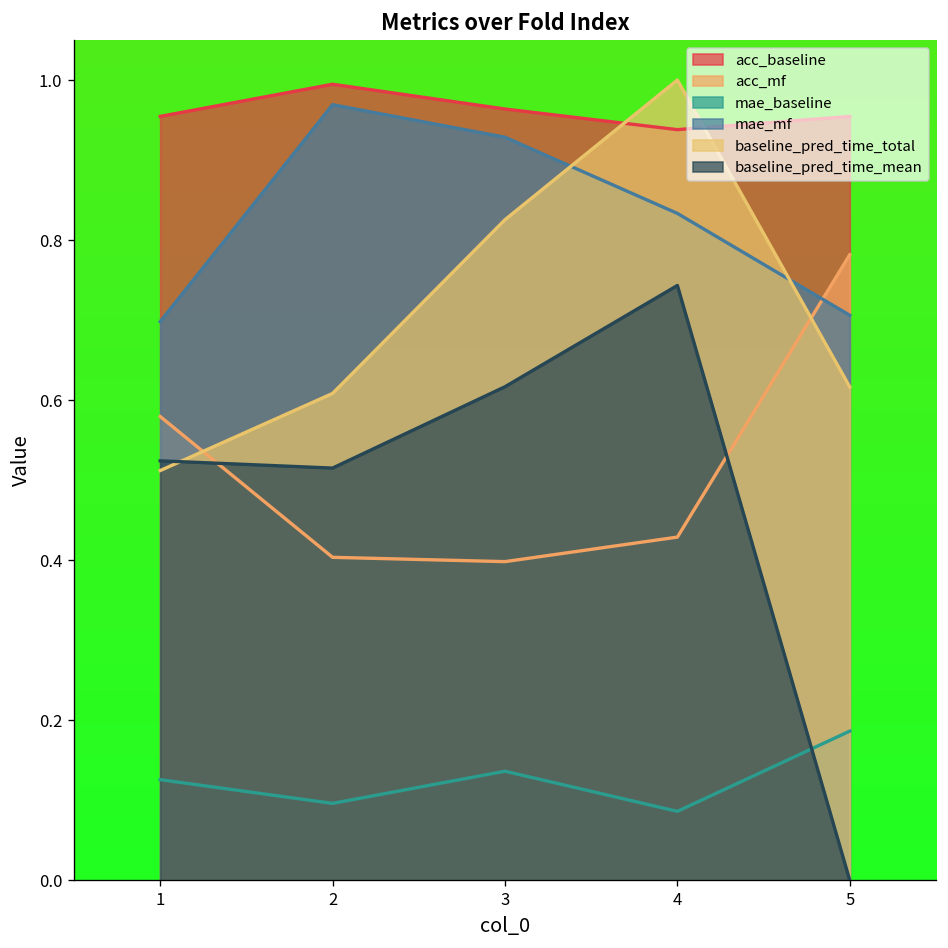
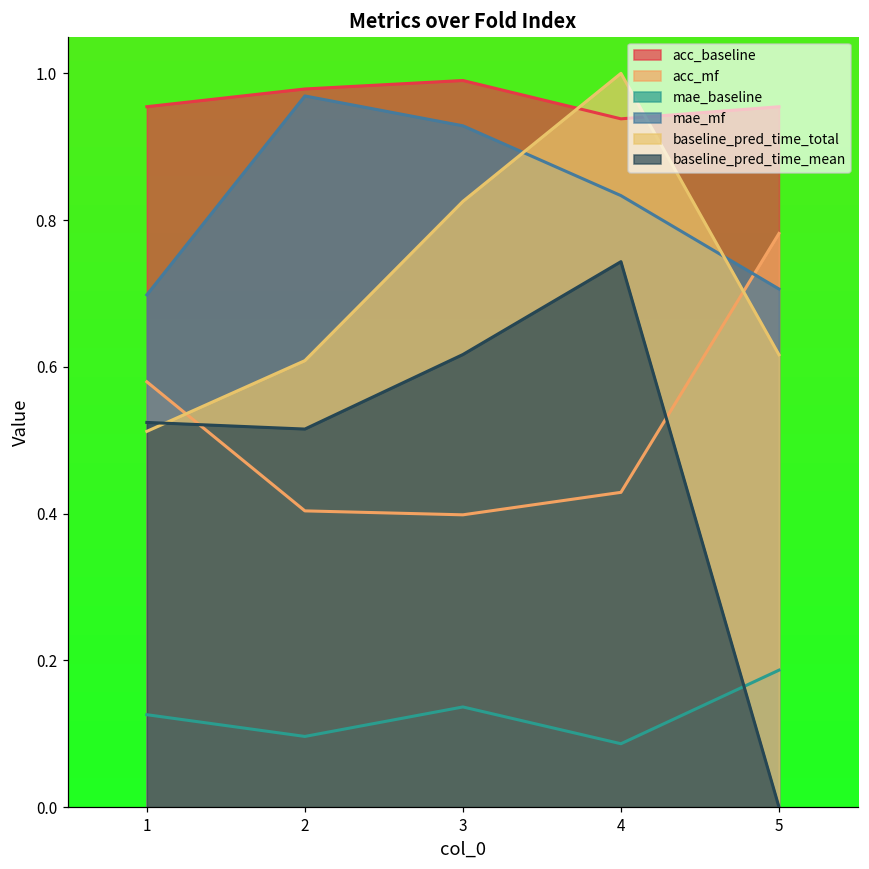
  {
    "acc_baseline": {
      "1": 0.95,
-     "2": 0.99,
-     "3": 0.96,
+     "2": 0.98,
+     "3": 0.99,
      "4": 0.94
    },
    "baseline_pred_time_mean": {
      "1": 0.52,
      "2": 0.52,
      "3": 0.62,
      "4": 0.74,
      "5": 0.00
    }
  }
